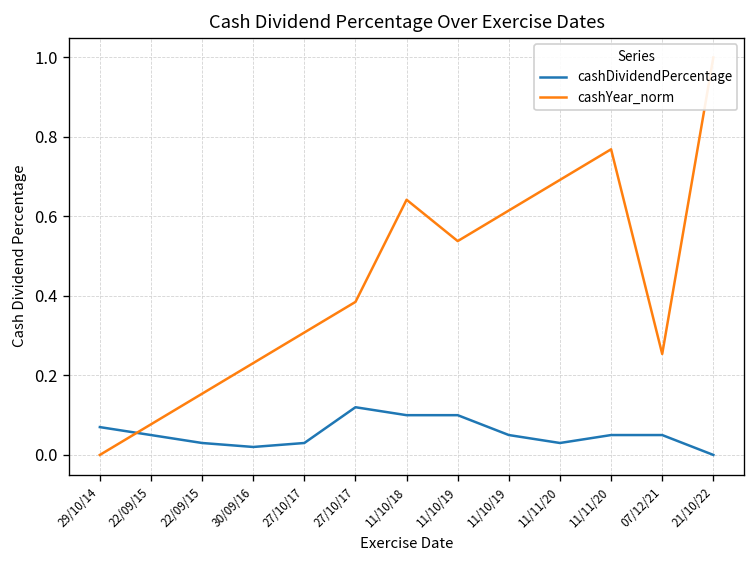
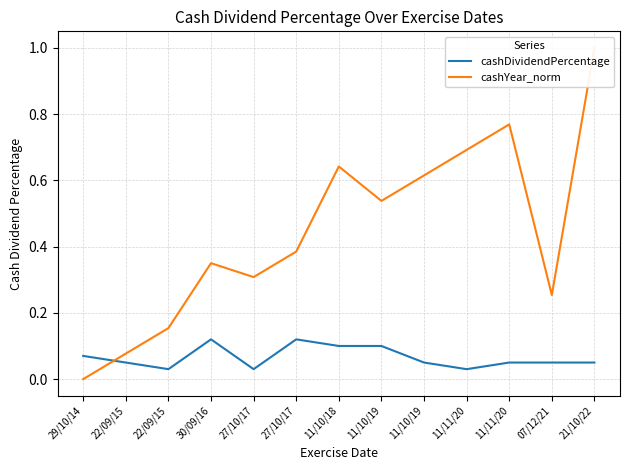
  {
    "cashDividendPercentage": {
      "29/10/14": 0.07,
-     "30/09/16": 0.02,
+     "30/09/16": 0.12,
      "11/10/18": 0.10,
      "07/12/21": 0.05,
-     "21/10/22": 0.00
+     "21/10/22": 0.05
    },
    "cashYear_norm": {
      "29/10/14": 0.00,
-     "30/09/16": 0.23,
+     "30/09/16": 0.35,
      "11/10/18": 0.64,
      "07/12/21": 0.25
    }
  }
